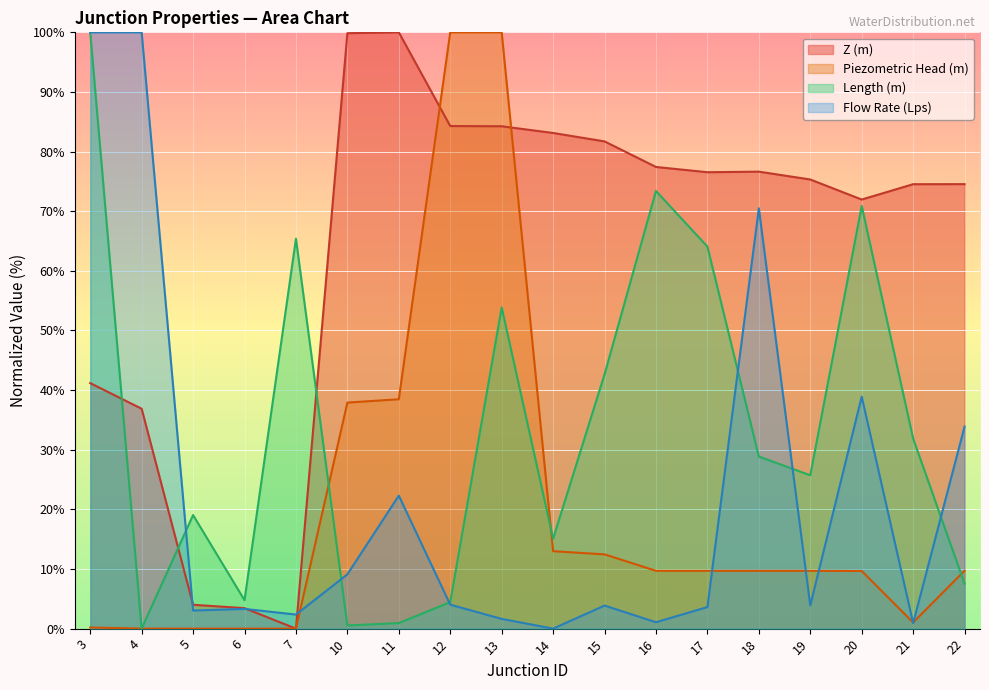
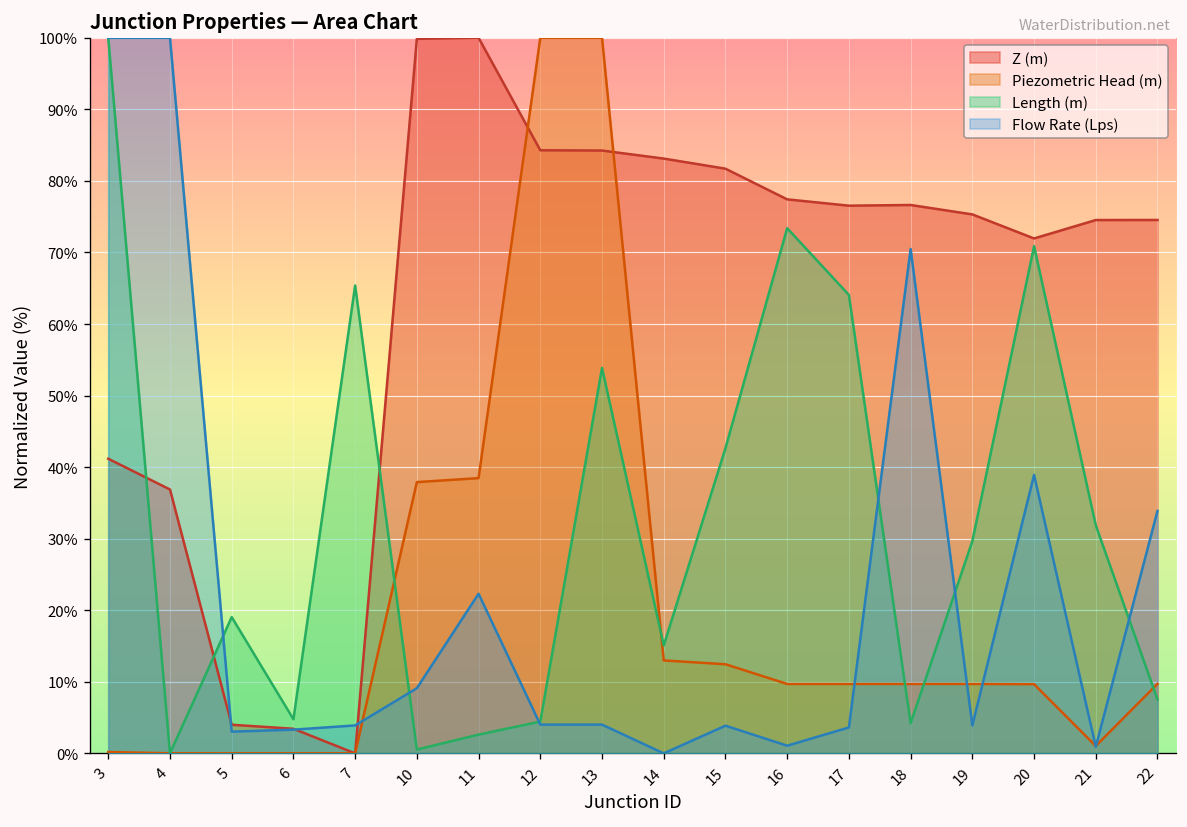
  {
    "Length (m)": {
      "5": "19%",
      "6": "5%",
      "7": "65%",
      "10": "1%",
-     "11": "1%",
+     "11": "3%",
      "12": "4%",
      "13": "54%",
      "14": "15%",
      "15": "43%",
      "16": "73%",
      "17": "64%",
-     "18": "29%",
-     "19": "26%",
+     "18": "4%",
+     "19": "30%",
      "20": "71%",
      "21": "32%",
      "22": "8%"
    },
    "Flow Rate (Lps)": {
      "4": "100%",
      "5": "3%",
-     "7": "2%",
+     "7": "4%",
      "10": "9%",
      "11": "22%",
      "12": "4%",
-     "13": "2%",
+     "13": "4%",
      "14": "0%",
      "15": "4%",
      "16": "1%",
      "17": "4%",
      "18": "70%",
      "19": "4%",
      "20": "39%",
      "22": "34%"
    }
  }
